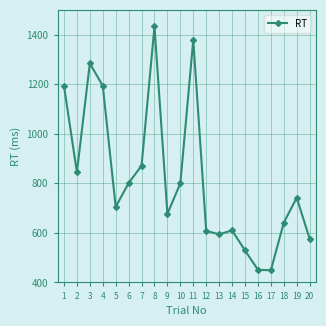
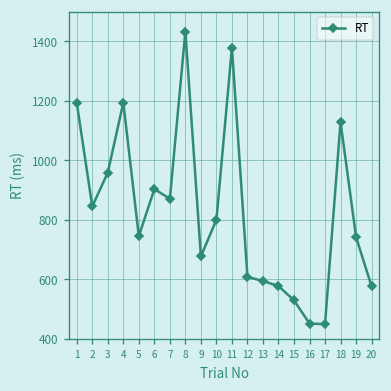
  {
    "1": 1190,
    "2": 850,
-   "3": 1280,
+   "3": 960,
    "4": 1190,
-   "5": 710,
-   "6": 800,
+   "5": 750,
+   "6": 900,
    "7": 870,
    "8": 1430,
    "9": 680,
    "10": 800,
    "11": 1380,
    "12": 610,
    "13": 590,
-   "14": 610,
+   "14": 580,
    "15": 530,
    "16": 450,
    "17": 450,
-   "18": 640,
+   "18": 1130,
    "19": 740,
    "20": 580
  }
